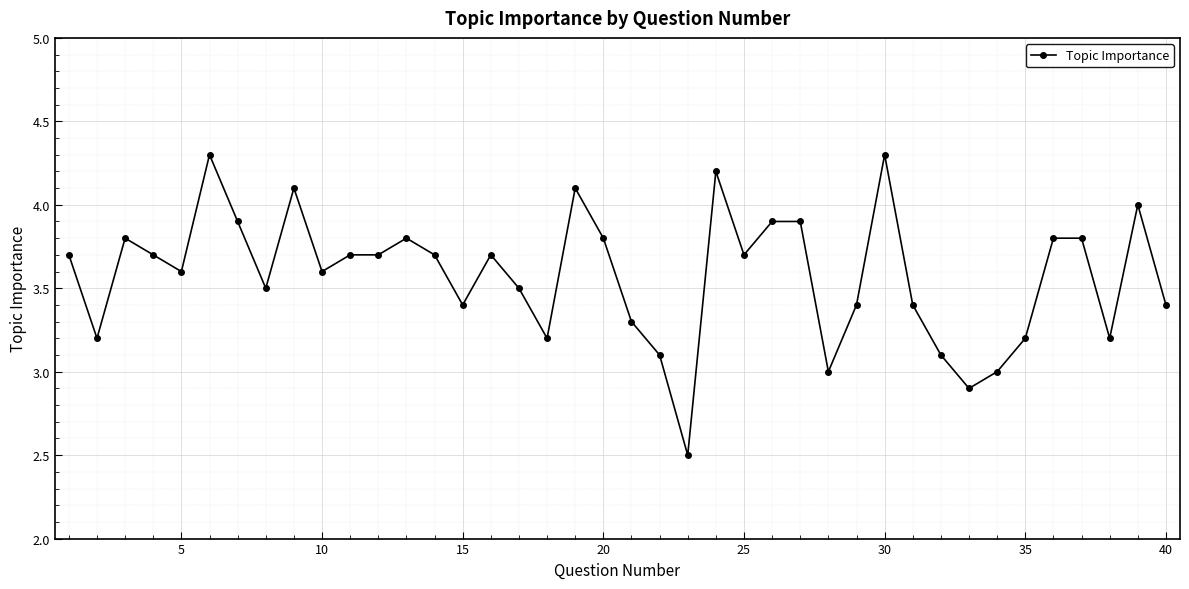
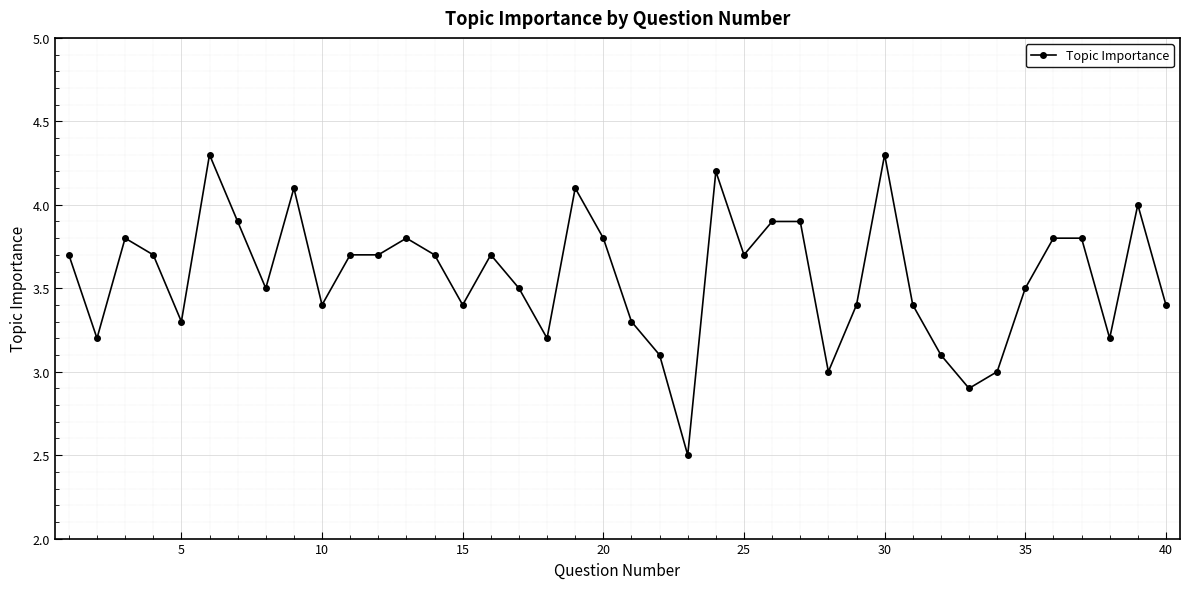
  {
-   "5": 3.6,
-   "10": 3.6,
+   "5": 3.3,
+   "10": 3.4,
    "15": 3.4,
    "20": 3.8,
    "25": 3.7,
    "30": 4.3,
-   "35": 3.2,
+   "35": 3.5,
    "40": 3.4
  }
